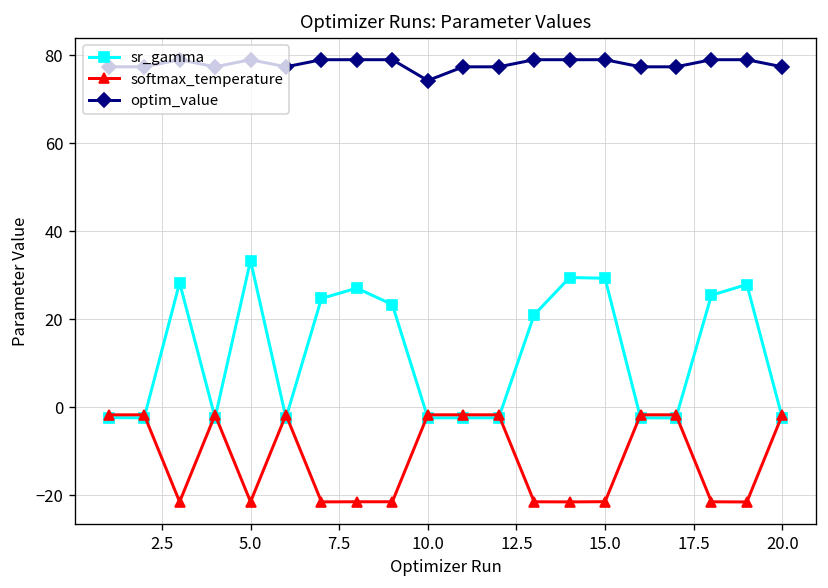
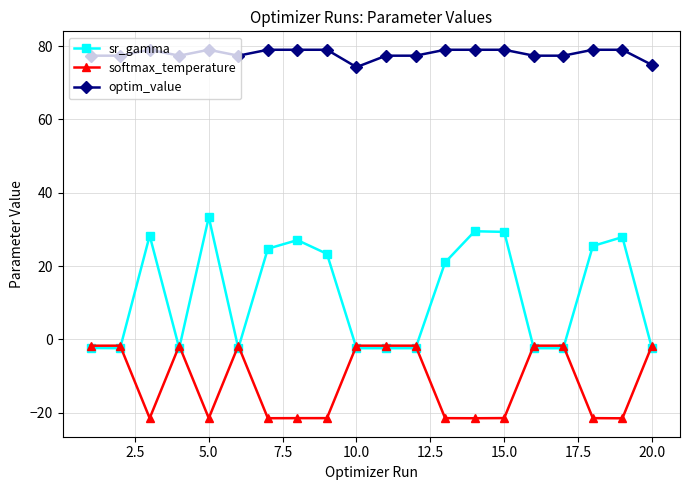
  {
    "sr_gamma": {
      "5.0": 33,
      "15.0": 29
    },
    "softmax_temperature": {
      "5.0": -22,
      "15.0": -22
    },
    "optim_value": {
      "10.0": 74,
      "15.0": 79,
-     "20.0": 77
+     "20.0": 75
    }
  }
